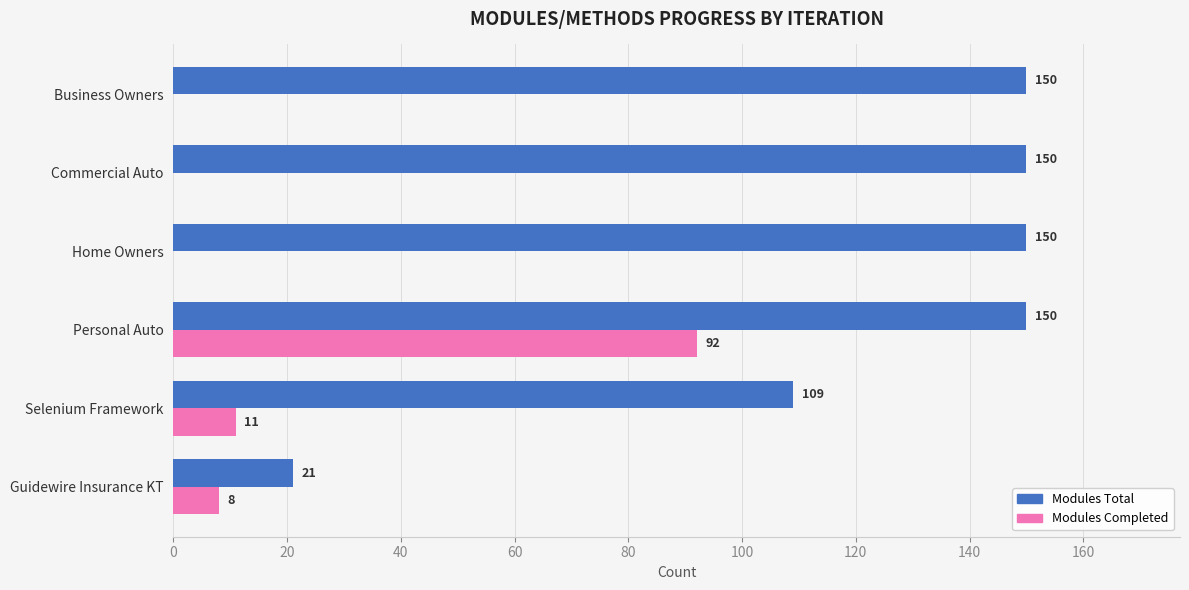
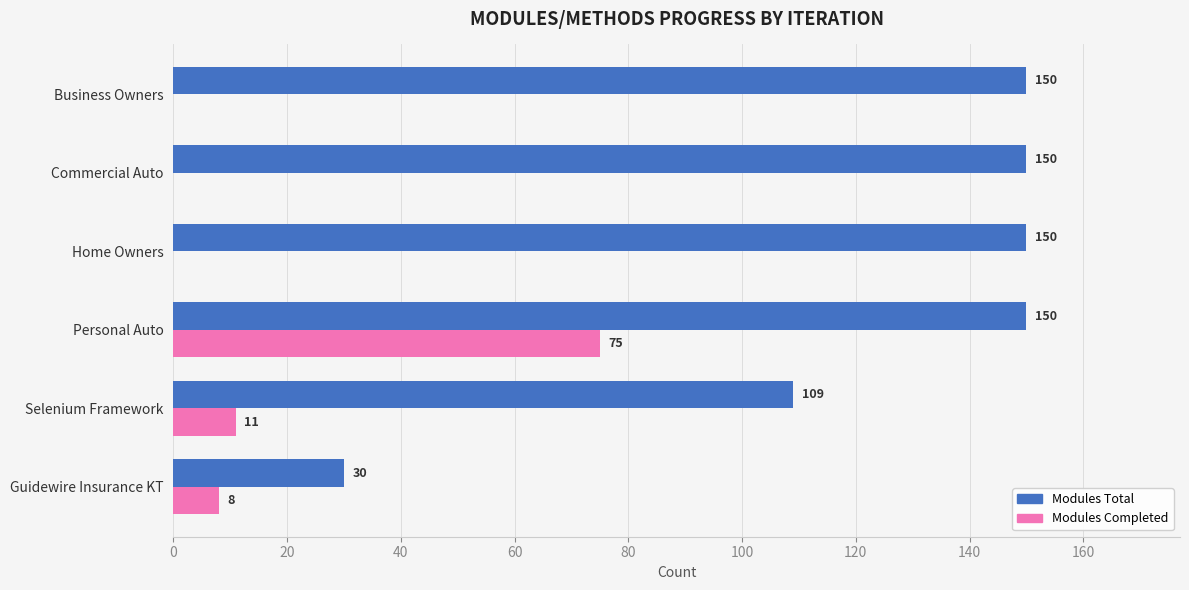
  {
    "Modules Total": {
      "Business Owners": 150,
      "Commercial Auto": 150,
      "Home Owners": 150,
      "Personal Auto": 150,
      "Selenium Framework": 109,
-     "Guidewire Insurance KT": 21
+     "Guidewire Insurance KT": 30
    },
    "Modules Completed": {
-     "Personal Auto": 92,
+     "Personal Auto": 75,
      "Selenium Framework": 11,
      "Guidewire Insurance KT": 8
    }
  }
